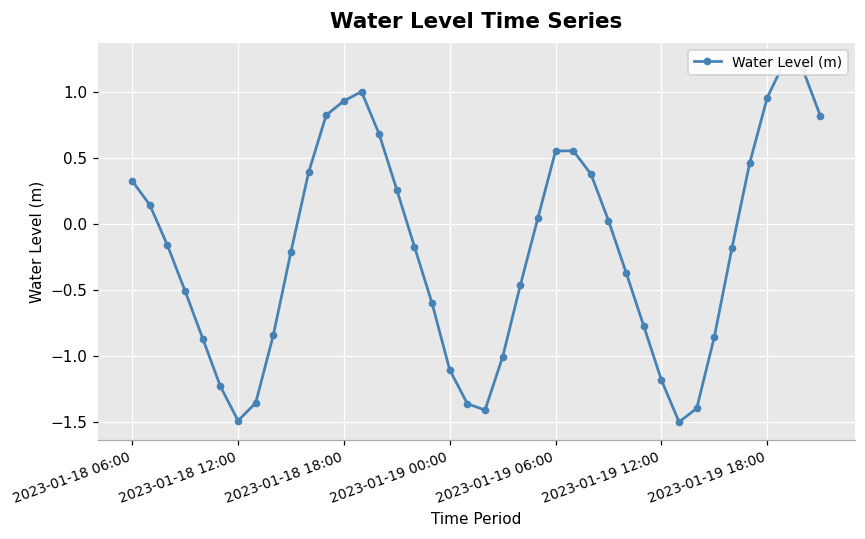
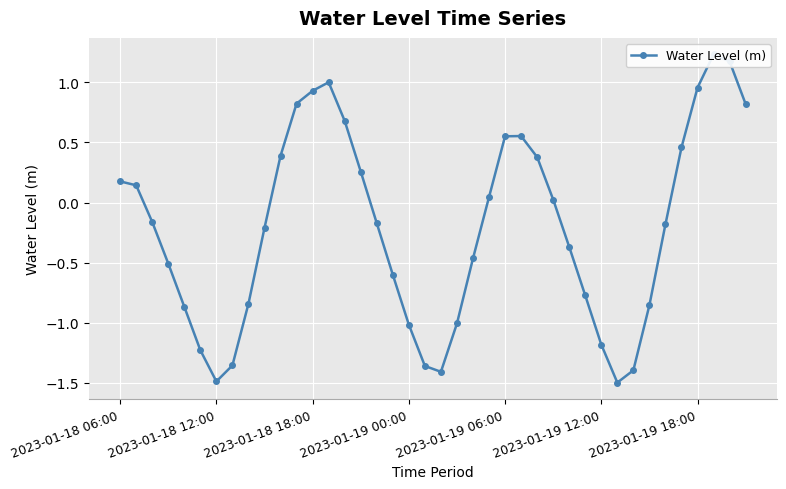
  {
-   "2023-01-18 06:00": 0.32,
+   "2023-01-18 06:00": 0.18,
    "2023-01-18 12:00": -1.49,
    "2023-01-18 18:00": 0.93,
-   "2023-01-19 00:00": -1.10,
+   "2023-01-19 00:00": -1.02,
    "2023-01-19 06:00": 0.55,
    "2023-01-19 12:00": -1.18,
    "2023-01-19 18:00": 0.95
  }
